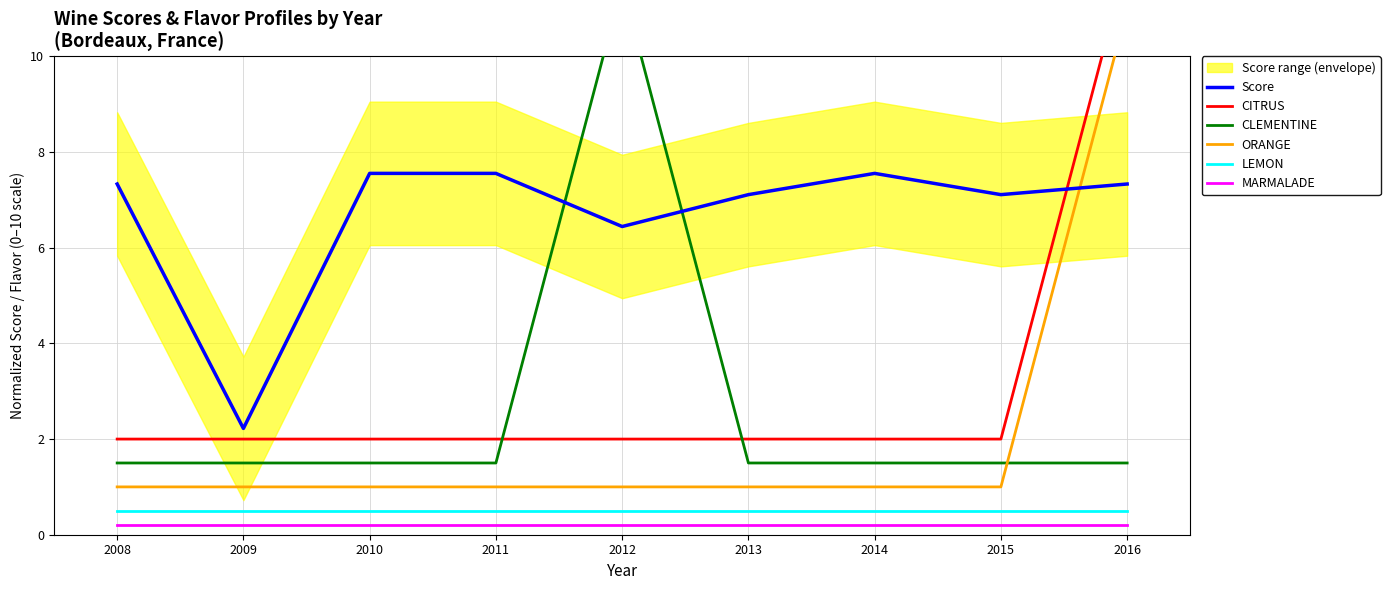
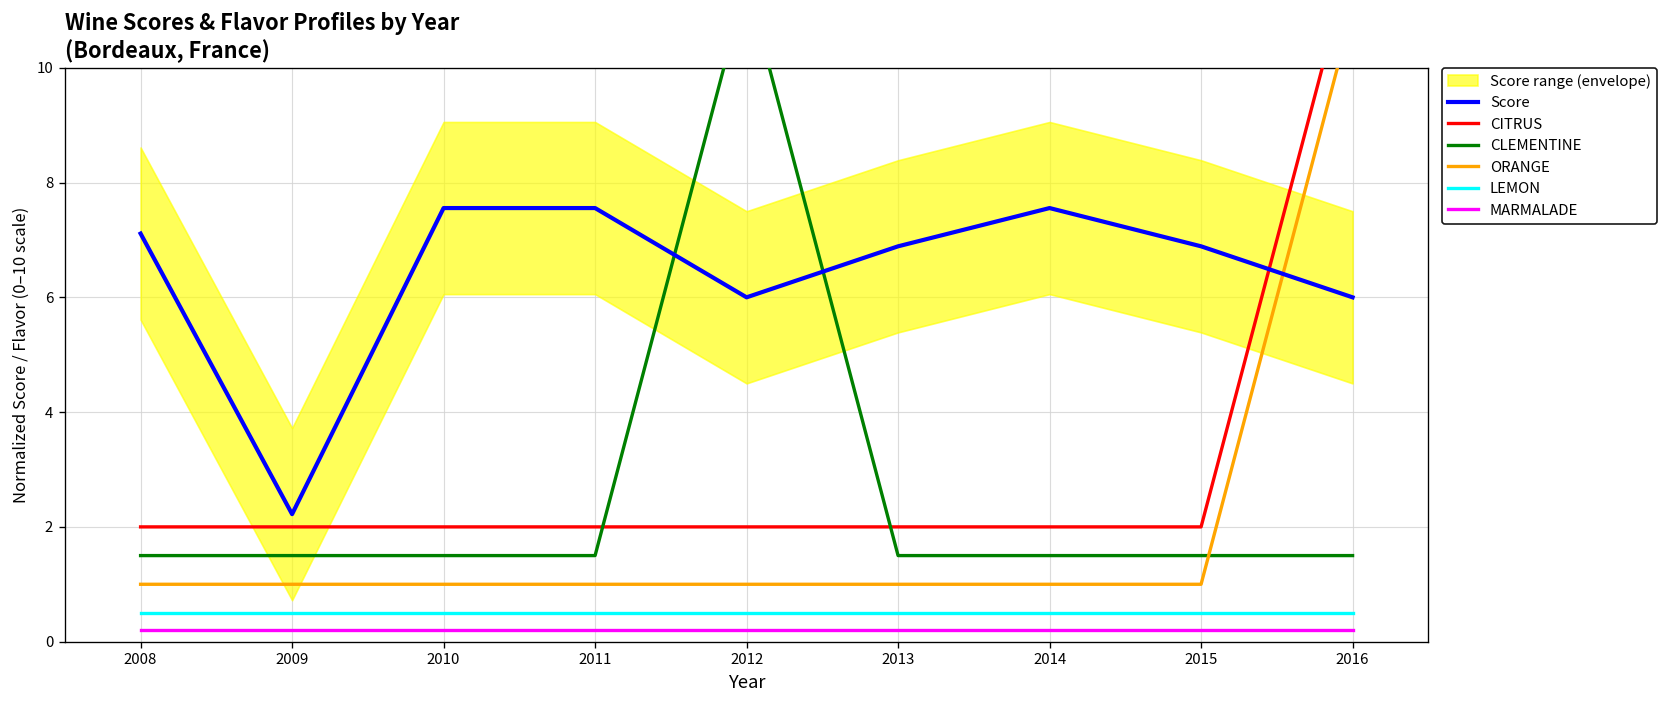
  {
    "Score": {
-     "2008": 7.3,
+     "2008": 7.1,
      "2009": 2.2,
      "2010": 7.6,
      "2011": 7.6,
-     "2012": 6.4,
-     "2013": 7.1,
+     "2012": 6.0,
+     "2013": 6.9,
      "2014": 7.6,
-     "2015": 7.1,
-     "2016": 7.3
+     "2015": 6.9,
+     "2016": 6.0
    },
    "CITRUS": {
      "2008": 2.0,
      "2009": 2.0,
      "2010": 2.0,
      "2011": 2.0,
      "2012": 2.0,
      "2013": 2.0,
      "2014": 2.0,
      "2015": 2.0
    },
    "CLEMENTINE": {
      "2008": 1.5,
      "2009": 1.5,
      "2010": 1.5,
      "2011": 1.5,
      "2013": 1.5,
      "2014": 1.5,
      "2015": 1.5,
      "2016": 1.5
    },
    "ORANGE": {
      "2008": 1.0,
      "2009": 1.0,
      "2010": 1.0,
      "2011": 1.0,
      "2012": 1.0,
      "2013": 1.0,
      "2014": 1.0,
      "2015": 1.0
    },
    "LEMON": {
      "2008": 0.5,
      "2009": 0.5,
      "2010": 0.5,
      "2011": 0.5,
      "2012": 0.5,
      "2013": 0.5,
      "2014": 0.5,
      "2015": 0.5,
      "2016": 0.5
    },
    "MARMALADE": {
      "2008": 0.2,
      "2009": 0.2,
      "2010": 0.2,
      "2011": 0.2,
      "2012": 0.2,
      "2013": 0.2,
      "2014": 0.2,
      "2015": 0.2,
      "2016": 0.2
    }
  }
